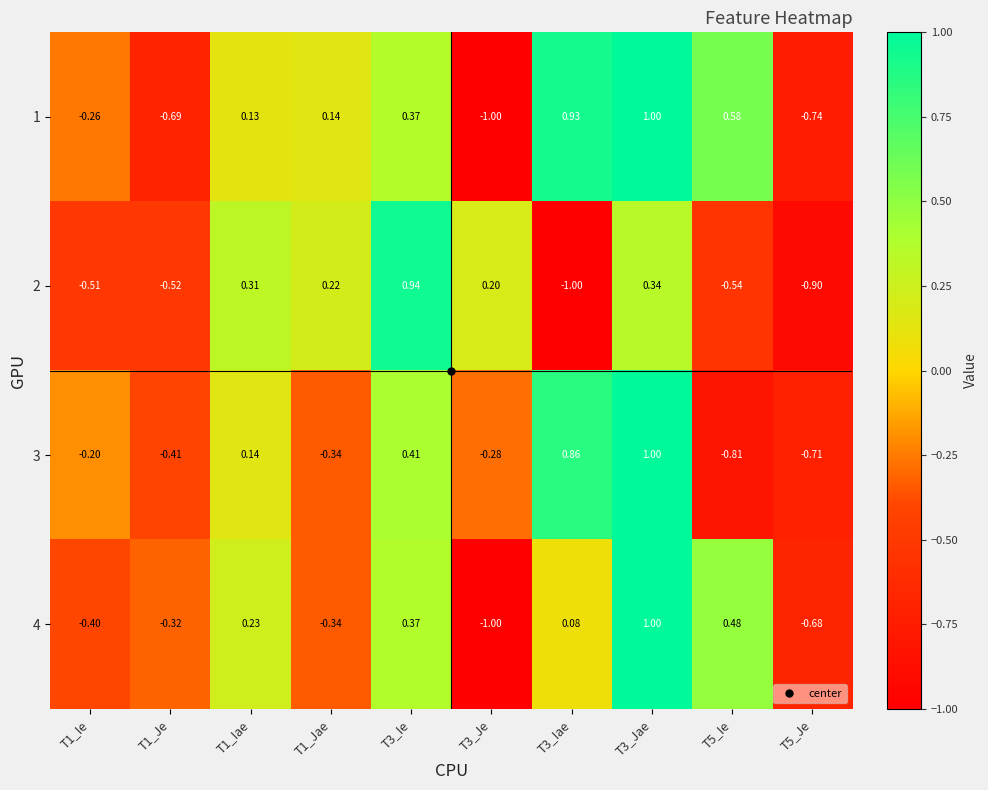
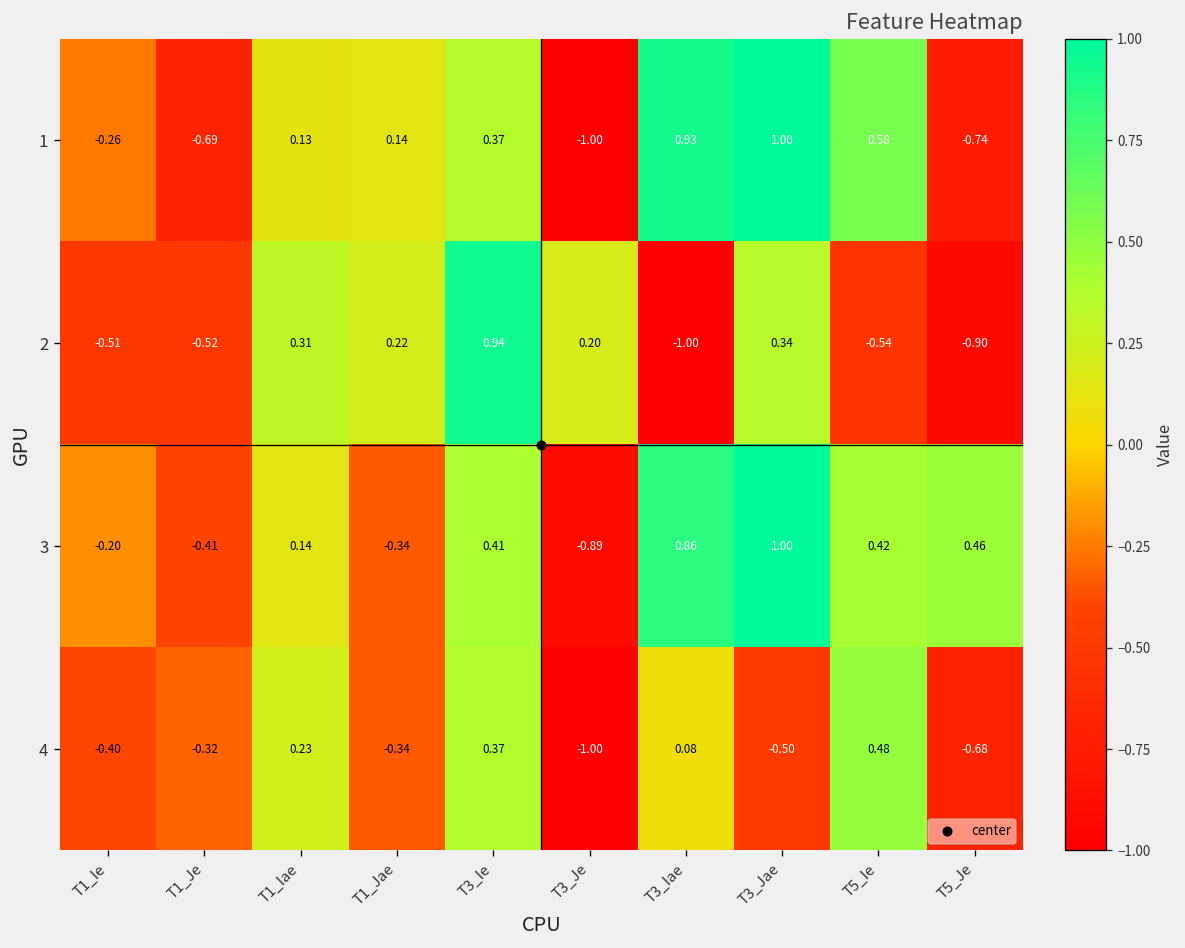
  {
    "1": {
      "T1_Ie": -0.26,
      "T1_Je": -0.69,
      "T1_Iae": 0.13,
      "T1_Jae": 0.14,
      "T3_Ie": 0.37,
      "T3_Je": -1.00,
      "T3_Iae": 0.93,
      "T3_Jae": 1.00,
      "T5_Ie": 0.58,
      "T5_Je": -0.74
    },
    "2": {
      "T1_Ie": -0.51,
      "T1_Je": -0.52,
      "T1_Iae": 0.31,
      "T1_Jae": 0.22,
      "T3_Ie": 0.94,
      "T3_Je": 0.20,
      "T3_Iae": -1.00,
      "T3_Jae": 0.34,
      "T5_Ie": -0.54,
      "T5_Je": -0.90
    },
    "3": {
      "T1_Ie": -0.20,
      "T1_Je": -0.41,
      "T1_Iae": 0.14,
      "T1_Jae": -0.34,
      "T3_Ie": 0.41,
-     "T3_Je": -0.28,
+     "T3_Je": -0.89,
      "T3_Iae": 0.86,
      "T3_Jae": 1.00,
-     "T5_Ie": -0.81,
-     "T5_Je": -0.71
+     "T5_Ie": 0.42,
+     "T5_Je": 0.46
    },
    "4": {
      "T1_Ie": -0.40,
      "T1_Je": -0.32,
      "T1_Iae": 0.23,
      "T1_Jae": -0.34,
      "T3_Ie": 0.37,
      "T3_Je": -1.00,
      "T3_Iae": 0.08,
-     "T3_Jae": 1.00,
+     "T3_Jae": -0.50,
      "T5_Ie": 0.48,
      "T5_Je": -0.68
    }
  }
